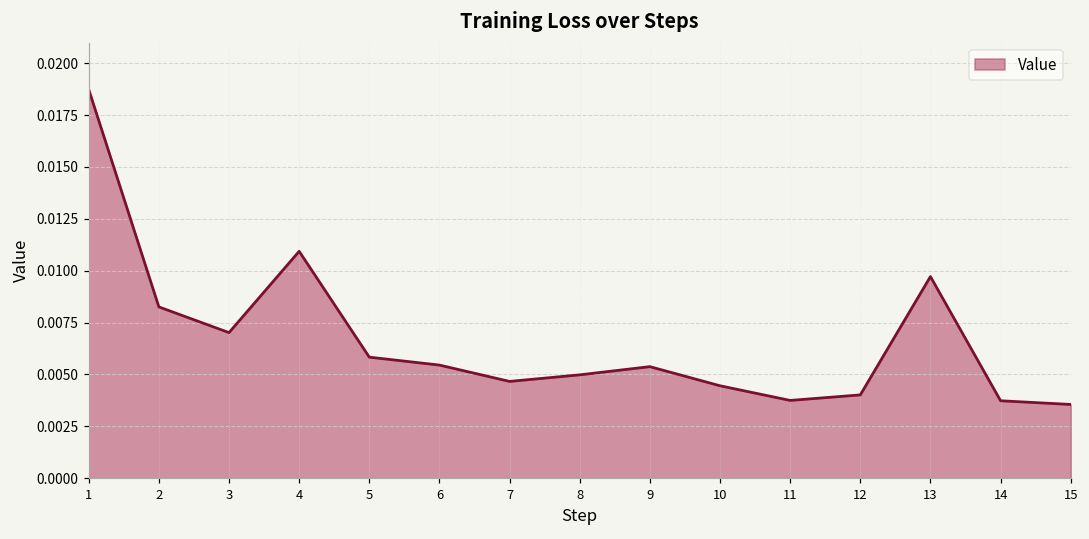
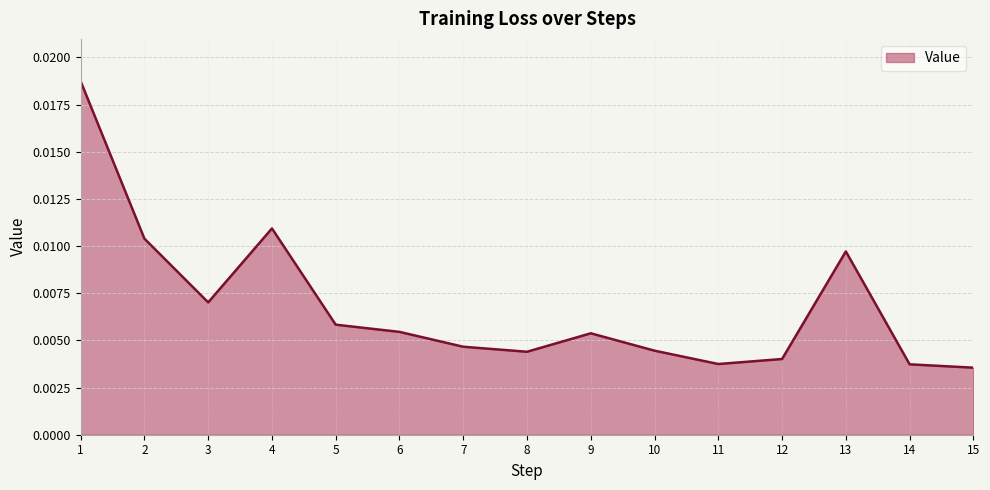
  {
    "1": 0.0187,
-   "2": 0.0083,
+   "2": 0.0104,
    "3": 0.0070,
    "4": 0.0109,
    "5": 0.0058,
    "6": 0.0055,
    "7": 0.0047,
-   "8": 0.0050,
+   "8": 0.0044,
    "9": 0.0054,
    "10": 0.0045,
    "11": 0.0037,
    "12": 0.0040,
    "13": 0.0097,
    "14": 0.0037,
    "15": 0.0036
  }
